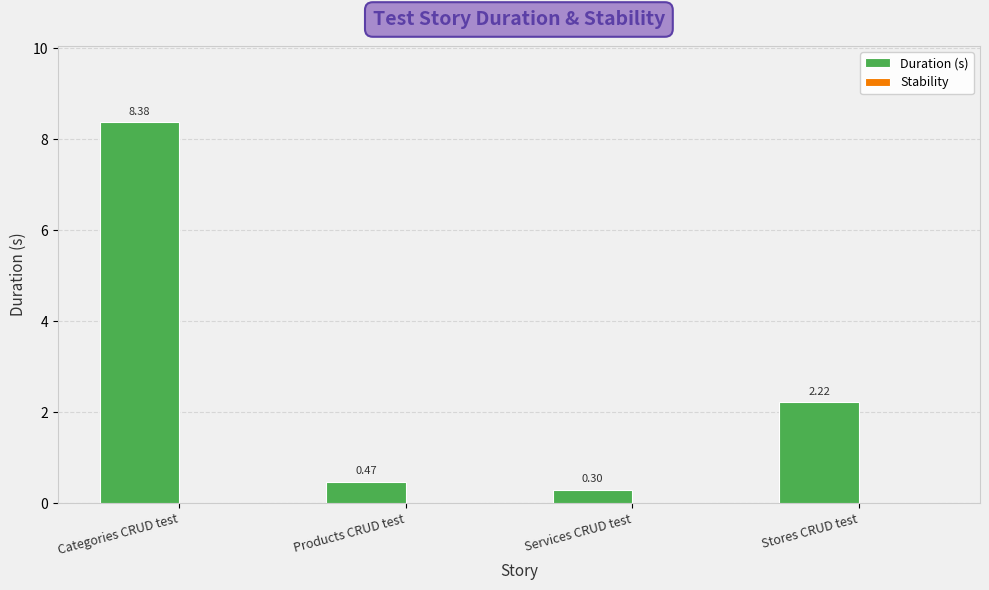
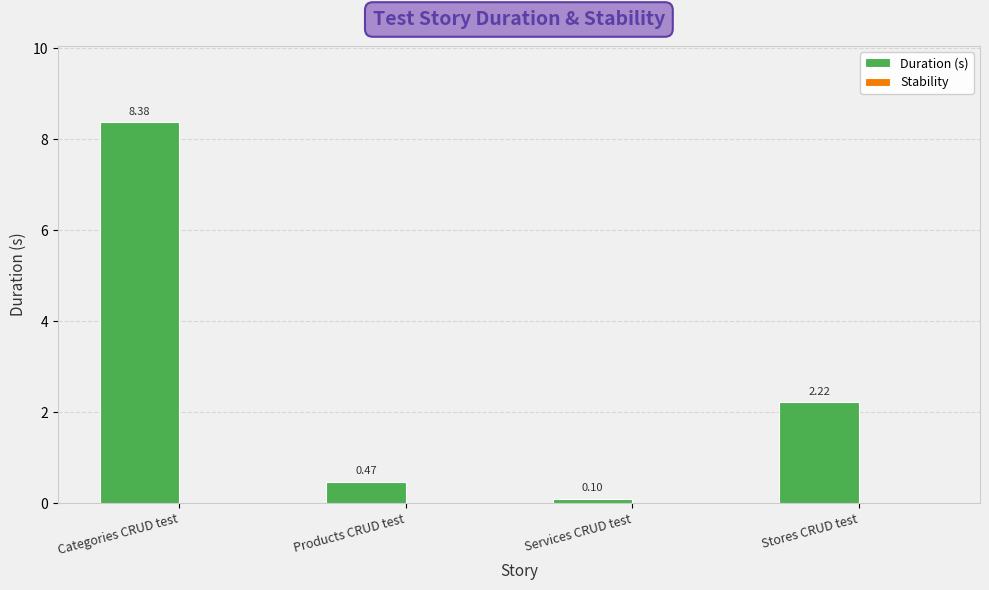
  {
    "Duration (s)": {
      "Categories CRUD test": 8.38,
      "Products CRUD test": 0.47,
-     "Services CRUD test": 0.30,
+     "Services CRUD test": 0.10,
      "Stores CRUD test": 2.22
    },
    "Stability": {
      "Categories CRUD test": 0.0,
      "Products CRUD test": 0.0,
      "Services CRUD test": 0.0,
      "Stores CRUD test": 0.0
    }
  }
